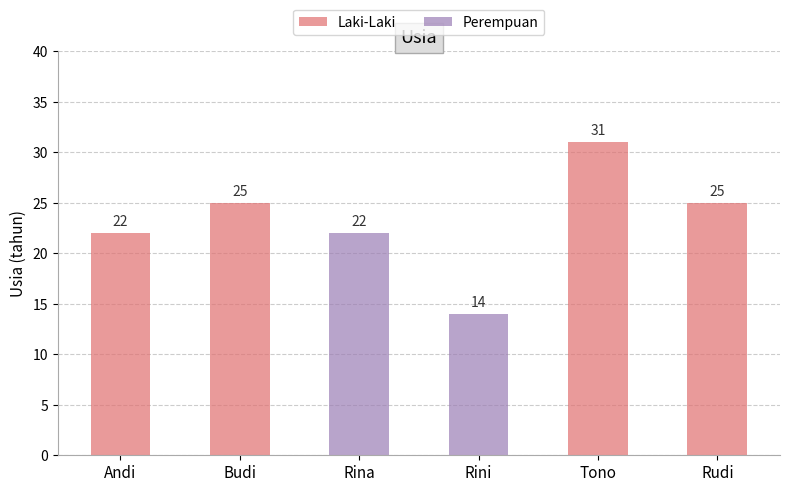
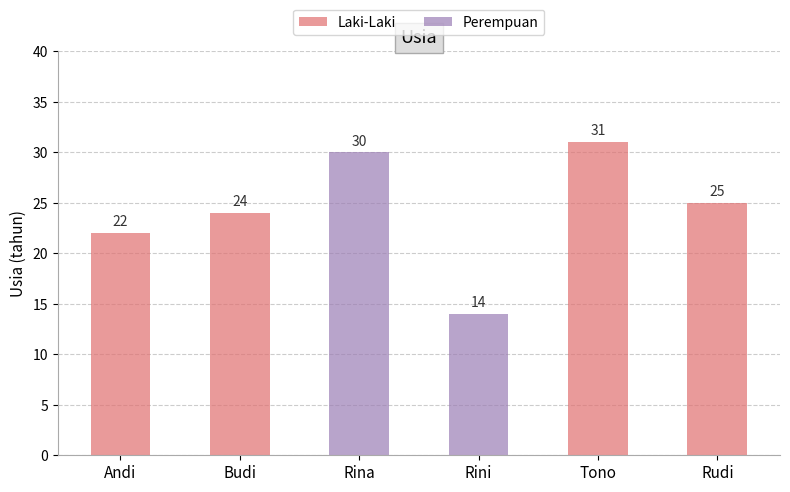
  {
    "Laki-Laki": {
      "Andi": 22,
-     "Budi": 25,
+     "Budi": 24,
      "Tono": 31,
      "Rudi": 25
    },
    "Perempuan": {
-     "Rina": 22,
+     "Rina": 30,
      "Rini": 14
    }
  }
